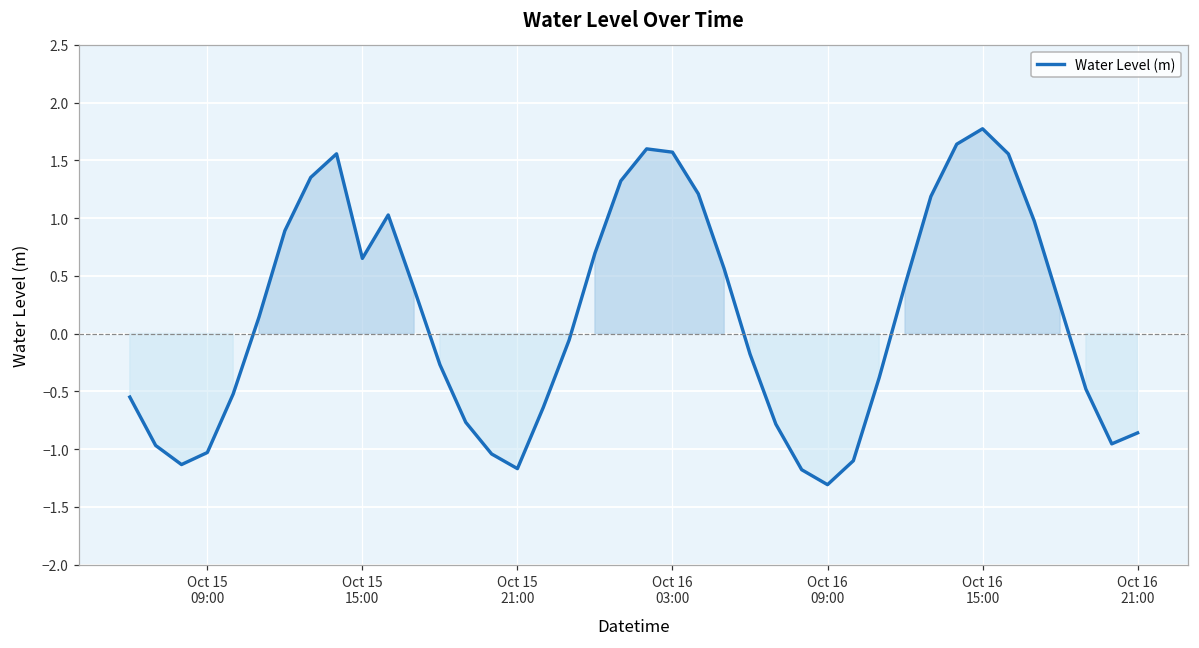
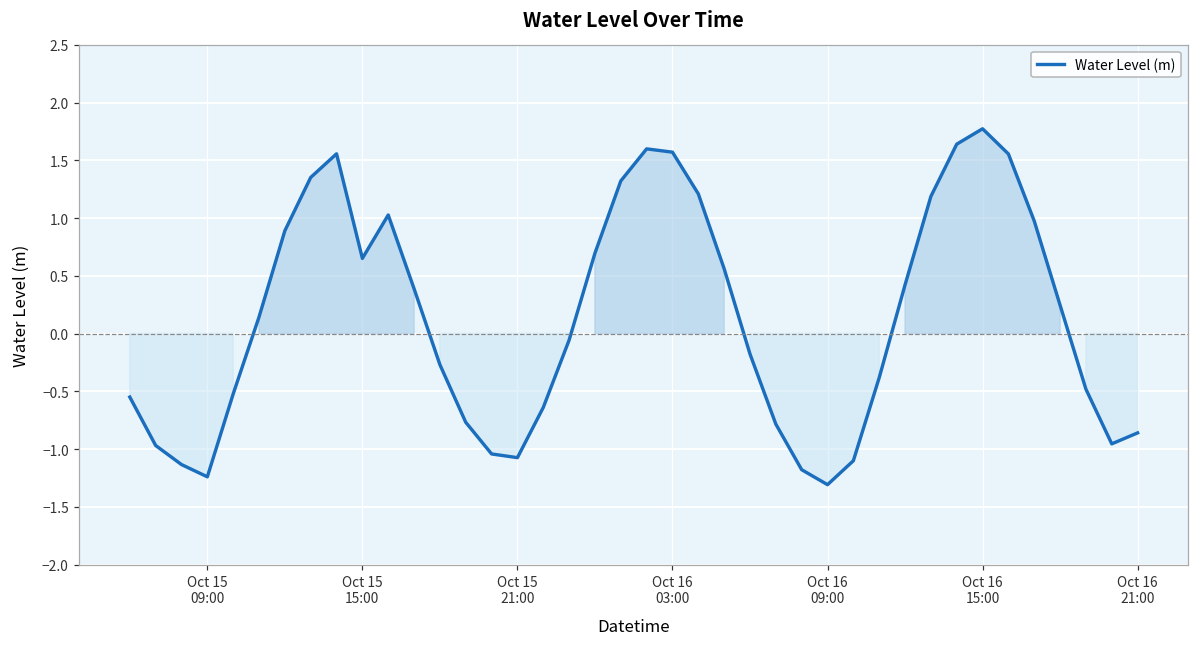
  {
-   "Oct 15 09:00": -1.03,
+   "Oct 15 09:00": -1.24,
    "Oct 15 15:00": 0.65,
-   "Oct 15 21:00": -1.17,
+   "Oct 15 21:00": -1.07,
    "Oct 16 03:00": 1.57,
    "Oct 16 09:00": -1.31,
    "Oct 16 15:00": 1.77,
    "Oct 16 21:00": -0.86
  }
